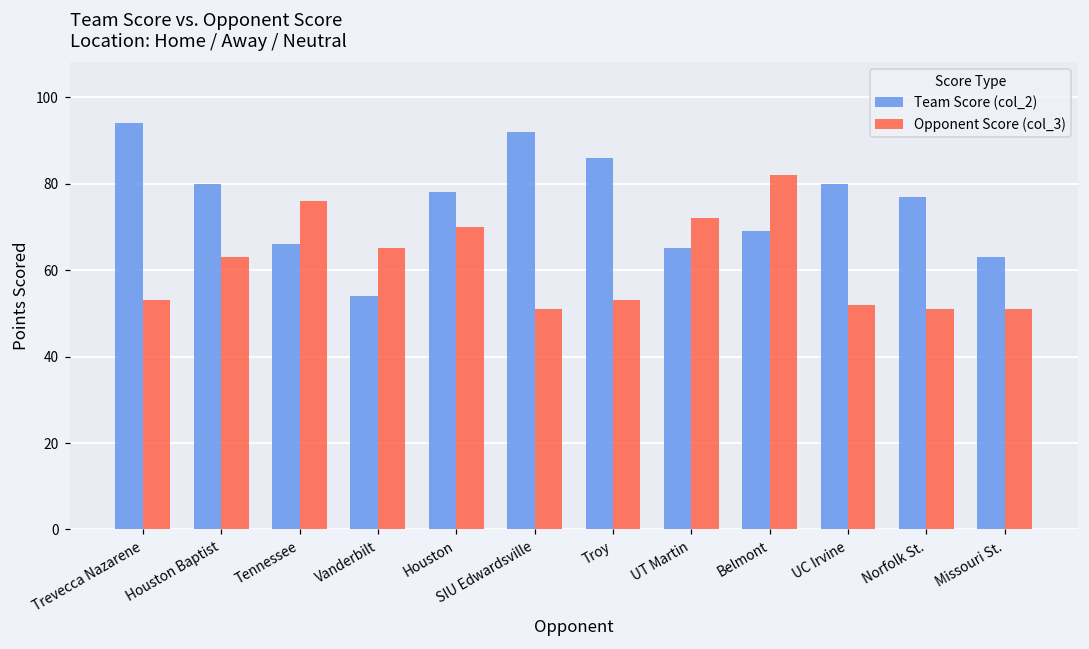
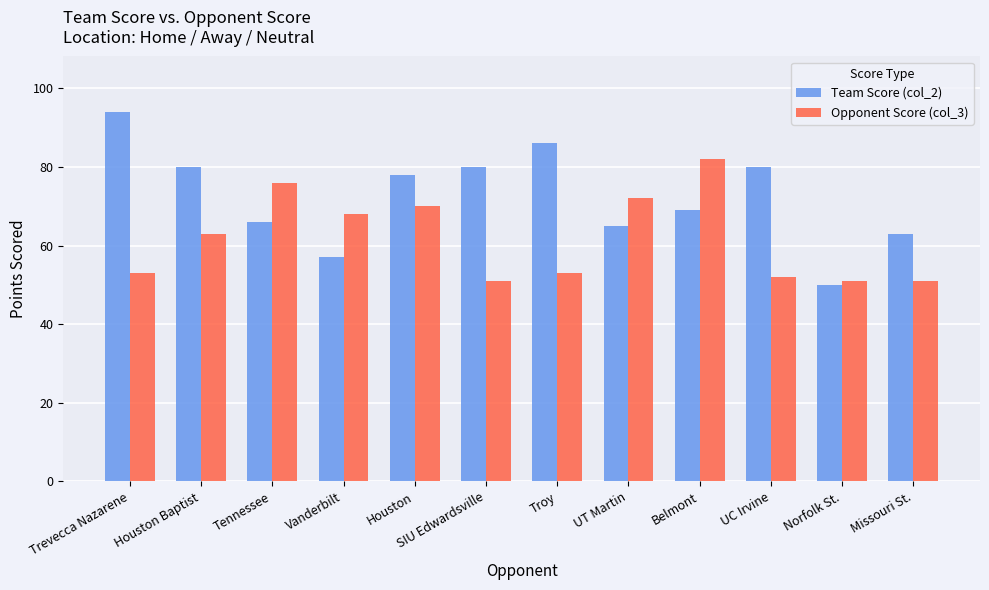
  {
    "Team Score (col_2)": {
      "Trevecca Nazarene": 94,
      "Houston Baptist": 80,
      "Tennessee": 66,
-     "Vanderbilt": 54,
+     "Vanderbilt": 57,
      "Houston": 78,
-     "SIU Edwardsville": 92,
+     "SIU Edwardsville": 80,
      "Troy": 86,
      "UT Martin": 65,
      "Belmont": 69,
      "UC Irvine": 80,
-     "Norfolk St.": 77,
+     "Norfolk St.": 50,
      "Missouri St.": 63
    },
    "Opponent Score (col_3)": {
      "Trevecca Nazarene": 53,
      "Houston Baptist": 63,
      "Tennessee": 76,
-     "Vanderbilt": 65,
+     "Vanderbilt": 68,
      "Houston": 70,
      "SIU Edwardsville": 51,
      "Troy": 53,
      "UT Martin": 72,
      "Belmont": 82,
      "UC Irvine": 52,
      "Norfolk St.": 51,
      "Missouri St.": 51
    }
  }
